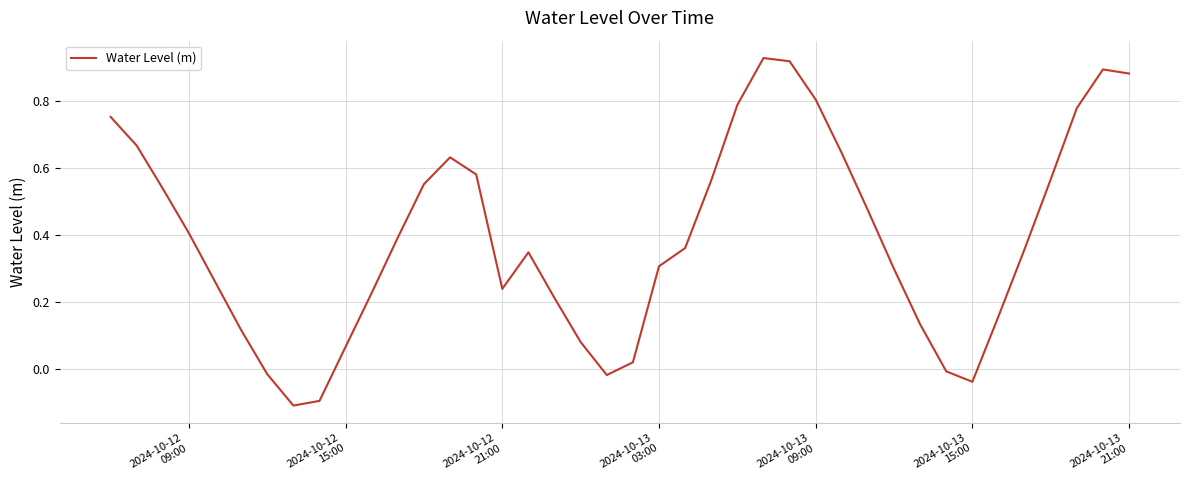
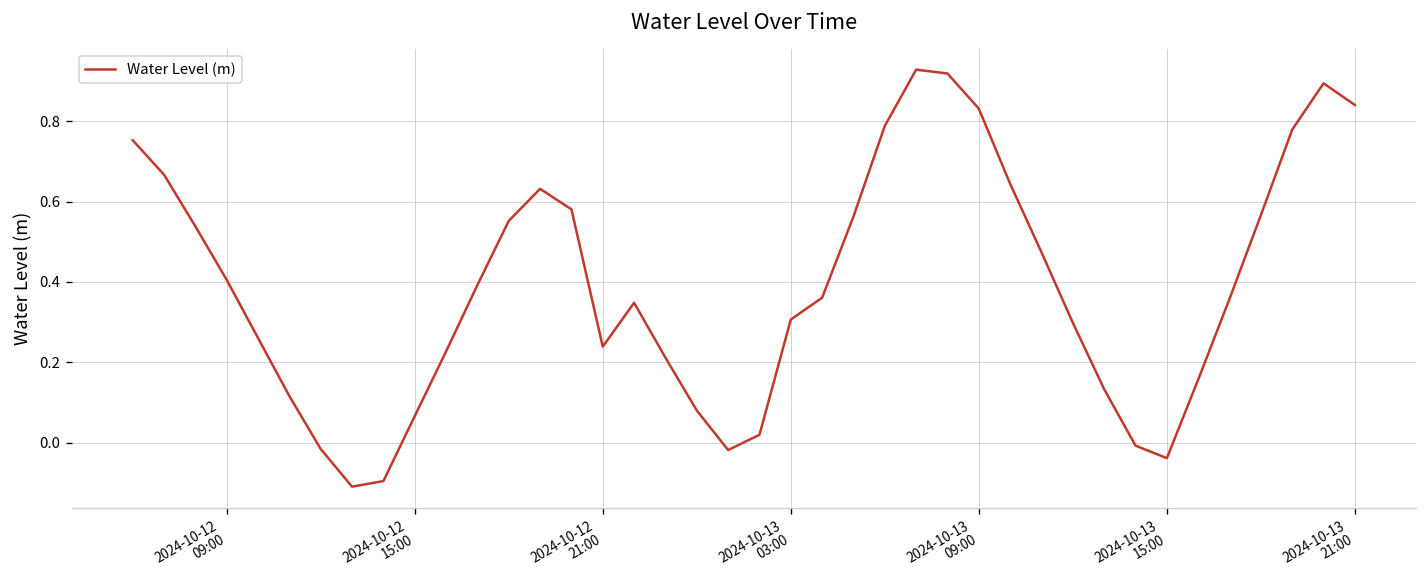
  {
    "2024-10-12 09:00": 0.41,
    "2024-10-12 15:00": 0.07,
    "2024-10-12 21:00": 0.24,
    "2024-10-13 03:00": 0.31,
-   "2024-10-13 09:00": 0.80,
+   "2024-10-13 09:00": 0.83,
    "2024-10-13 15:00": -0.04,
-   "2024-10-13 21:00": 0.88
+   "2024-10-13 21:00": 0.84
  }
